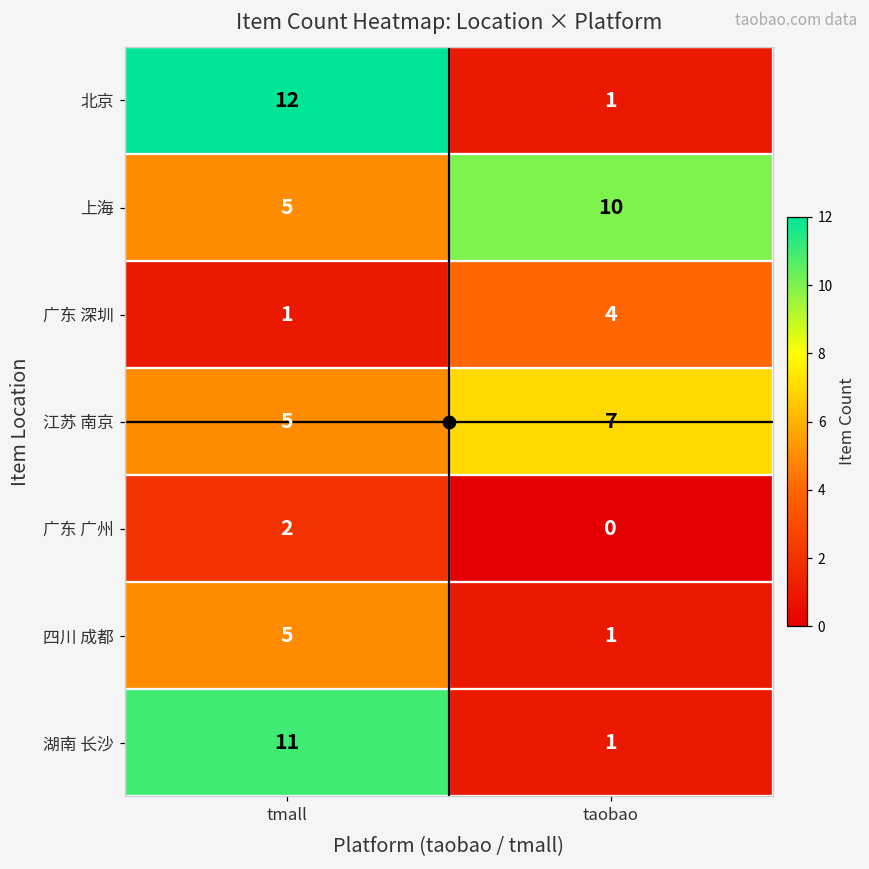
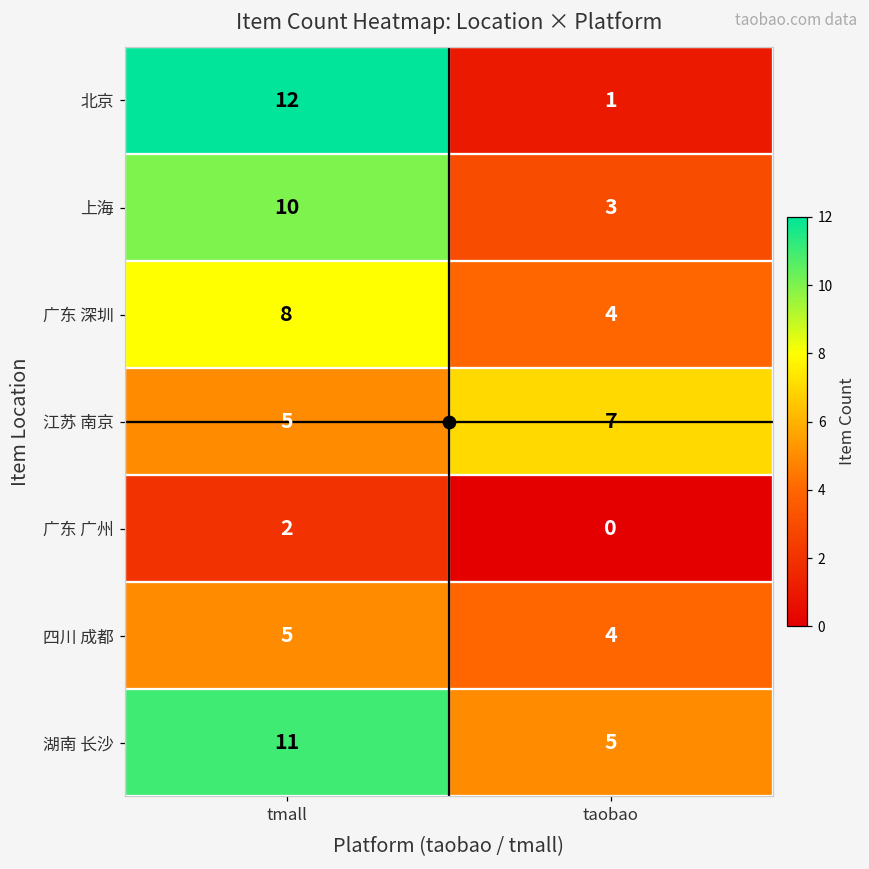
  {
    "北京": {
      "tmall": 12,
      "taobao": 1
    },
    "上海": {
-     "tmall": 5,
-     "taobao": 10
+     "tmall": 10,
+     "taobao": 3
    },
    "广东 深圳": {
-     "tmall": 1,
+     "tmall": 8,
      "taobao": 4
    },
    "江苏 南京": {
      "tmall": 5,
      "taobao": 7
    },
    "广东 广州": {
      "tmall": 2,
      "taobao": 0
    },
    "四川 成都": {
      "tmall": 5,
-     "taobao": 1
+     "taobao": 4
    },
    "湖南 长沙": {
      "tmall": 11,
-     "taobao": 1
+     "taobao": 5
    }
  }
